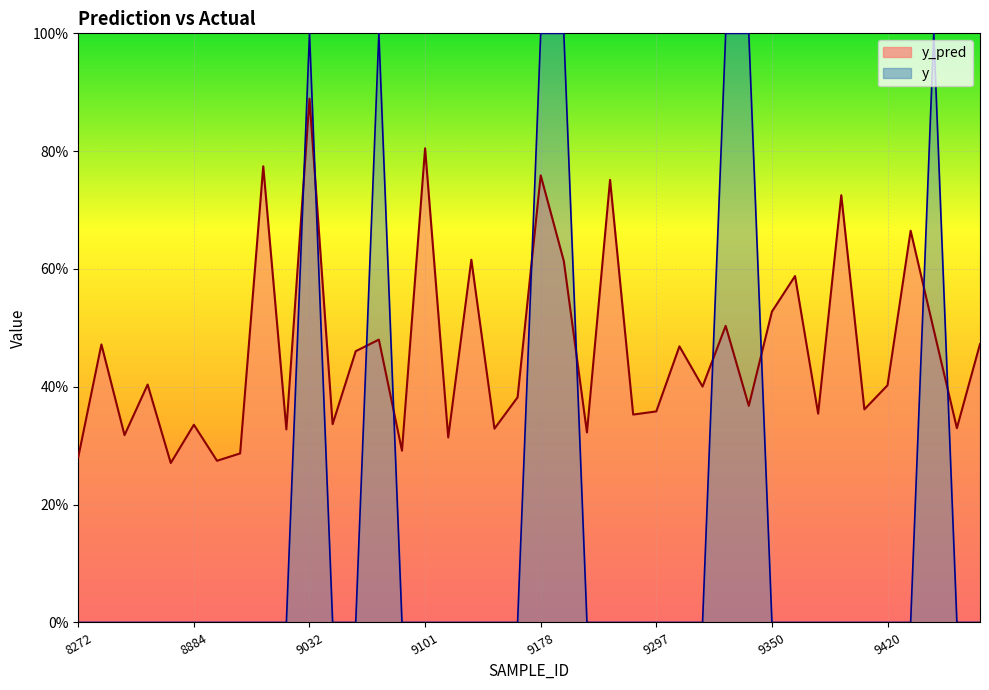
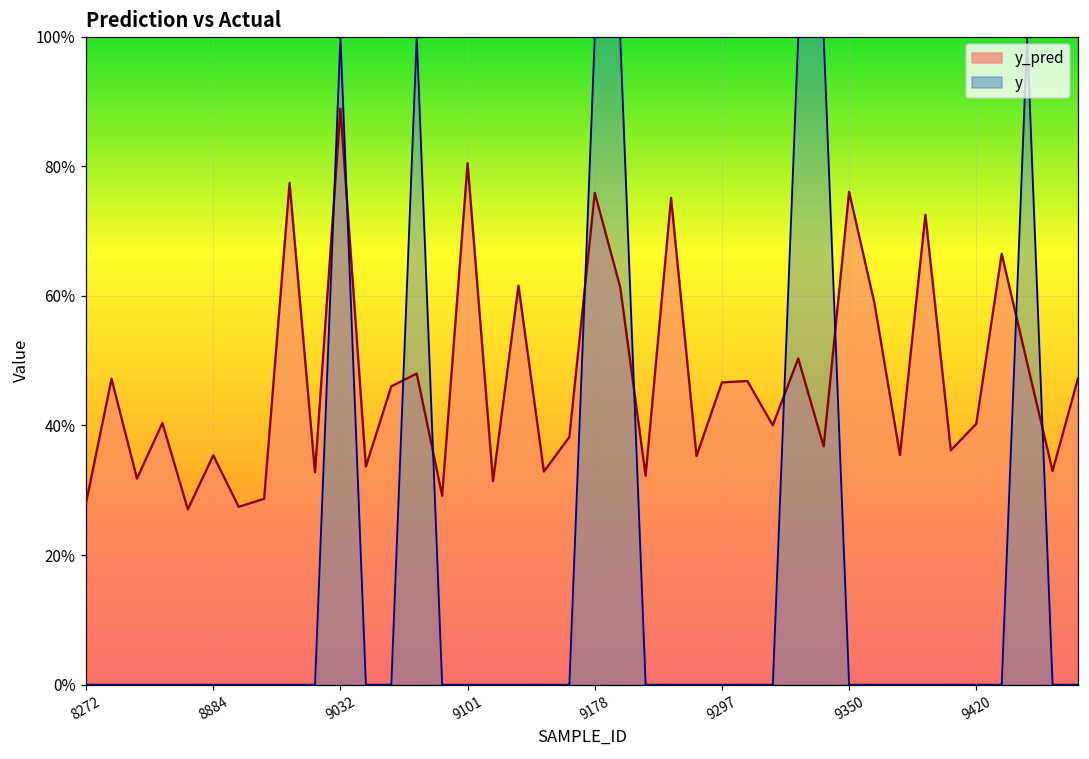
  {
    "y_pred": {
      "8272": "28%",
-     "8884": "34%",
+     "8884": "35%",
      "9032": "89%",
      "9101": "80%",
      "9178": "76%",
-     "9297": "36%",
-     "9350": "53%",
+     "9297": "47%",
+     "9350": "76%",
      "9420": "40%"
    },
    "y": {
      "8272": "0%",
      "8884": "0%",
      "9032": "100%",
      "9101": "0%",
      "9178": "100%",
      "9297": "0%",
      "9350": "0%",
      "9420": "0%"
    }
  }
